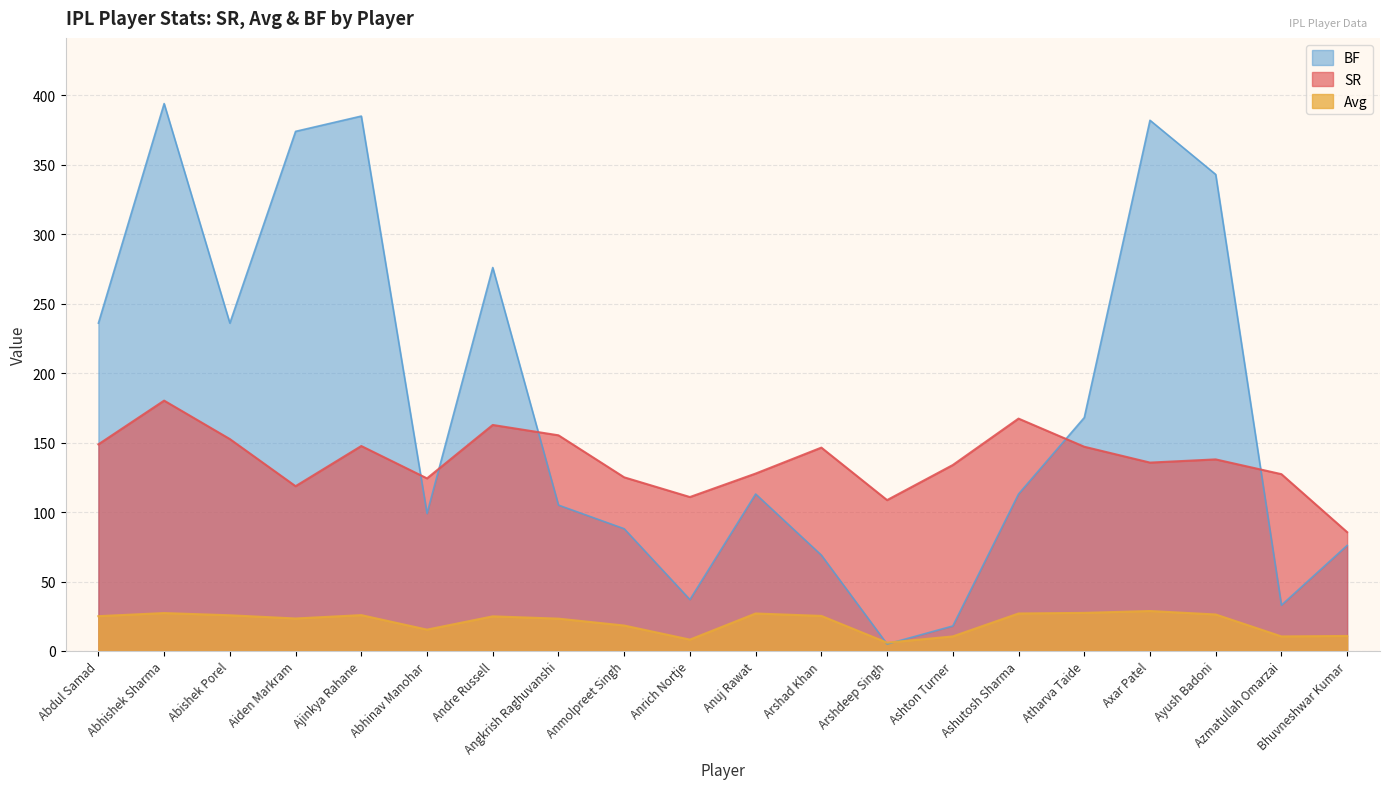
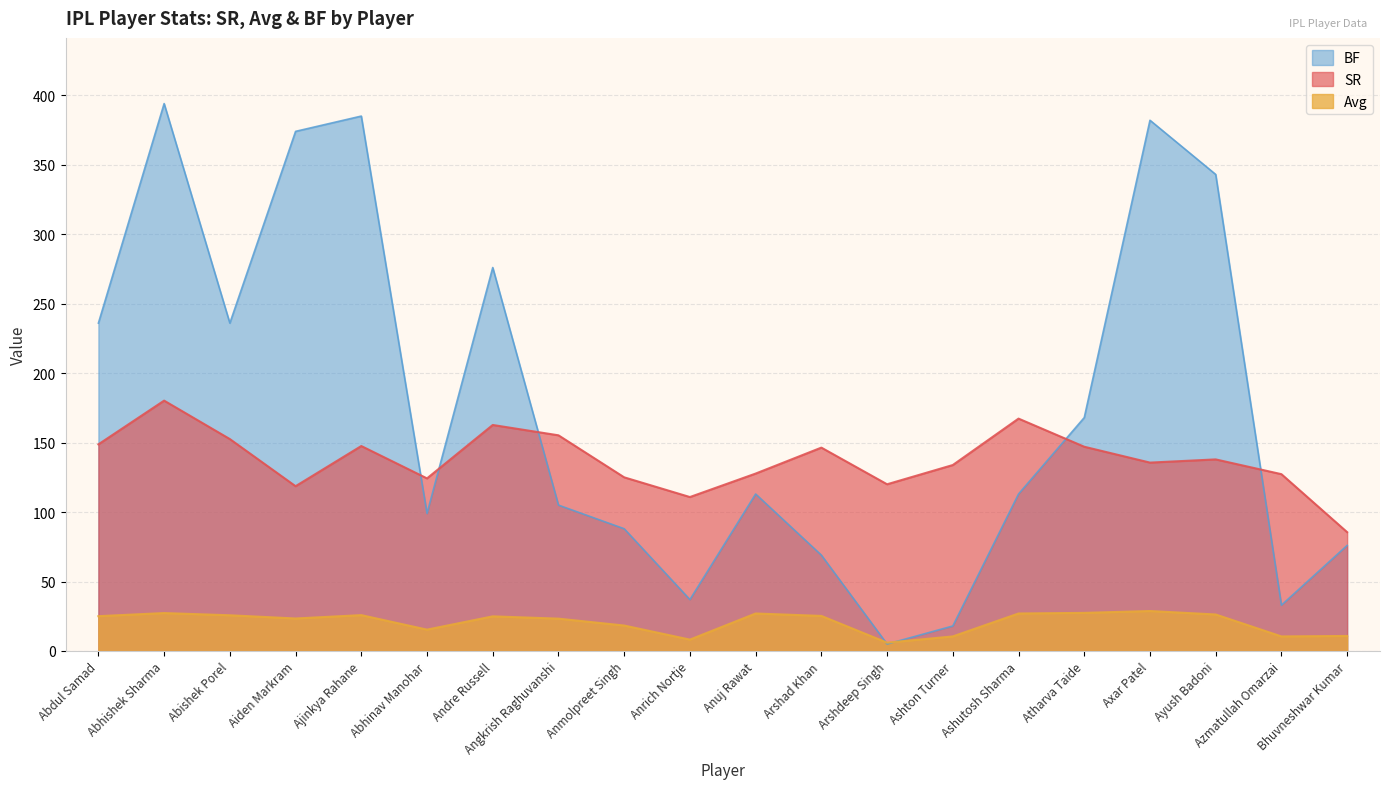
  {
    "BF": {
      "Abdul Samad": 236,
      "Abhishek Sharma": 394,
      "Abishek Porel": 236,
      "Aiden Markram": 374,
      "Ajinkya Rahane": 385,
      "Abhinav Manohar": 99,
      "Andre Russell": 276,
      "Angkrish Raghuvanshi": 105,
      "Anmolpreet Singh": 88,
      "Anrich Nortje": 37,
      "Anuj Rawat": 113,
      "Arshad Khan": 69,
      "Ashton Turner": 18,
      "Ashutosh Sharma": 113,
      "Atharva Taide": 168,
      "Axar Patel": 382,
      "Ayush Badoni": 343,
      "Azmatullah Omarzai": 33,
      "Bhuvneshwar Kumar": 76
    },
    "SR": {
      "Abdul Samad": 149,
      "Abhishek Sharma": 180,
      "Abishek Porel": 153,
      "Aiden Markram": 119,
      "Ajinkya Rahane": 148,
      "Abhinav Manohar": 124,
      "Andre Russell": 163,
      "Angkrish Raghuvanshi": 155,
      "Anmolpreet Singh": 125,
      "Anrich Nortje": 111,
      "Anuj Rawat": 128,
      "Arshad Khan": 146,
-     "Arshdeep Singh": 109,
+     "Arshdeep Singh": 120,
      "Ashton Turner": 134,
      "Ashutosh Sharma": 167,
      "Atharva Taide": 147,
      "Axar Patel": 136,
      "Ayush Badoni": 138,
      "Azmatullah Omarzai": 127,
      "Bhuvneshwar Kumar": 86
    },
    "Avg": {
      "Abdul Samad": 25,
      "Abhishek Sharma": 27,
      "Abishek Porel": 26,
      "Aiden Markram": 23,
      "Ajinkya Rahane": 26,
      "Abhinav Manohar": 15,
      "Andre Russell": 25,
      "Angkrish Raghuvanshi": 23,
      "Anmolpreet Singh": 18,
      "Anrich Nortje": 8,
      "Anuj Rawat": 27,
      "Arshad Khan": 25,
      "Ashton Turner": 11,
      "Ashutosh Sharma": 27,
      "Atharva Taide": 27,
      "Axar Patel": 29,
      "Ayush Badoni": 26,
      "Azmatullah Omarzai": 11,
      "Bhuvneshwar Kumar": 11
    }
  }
